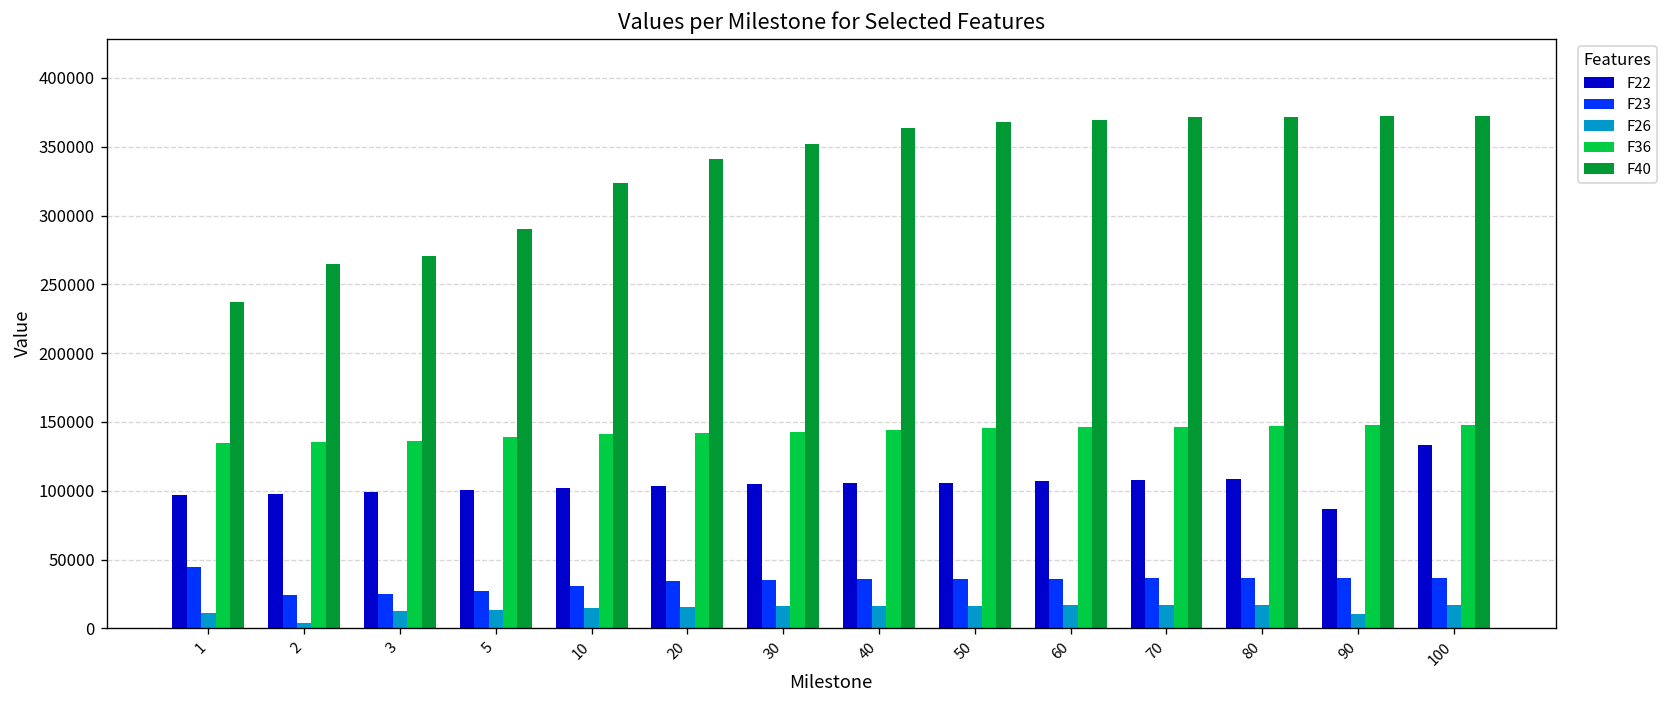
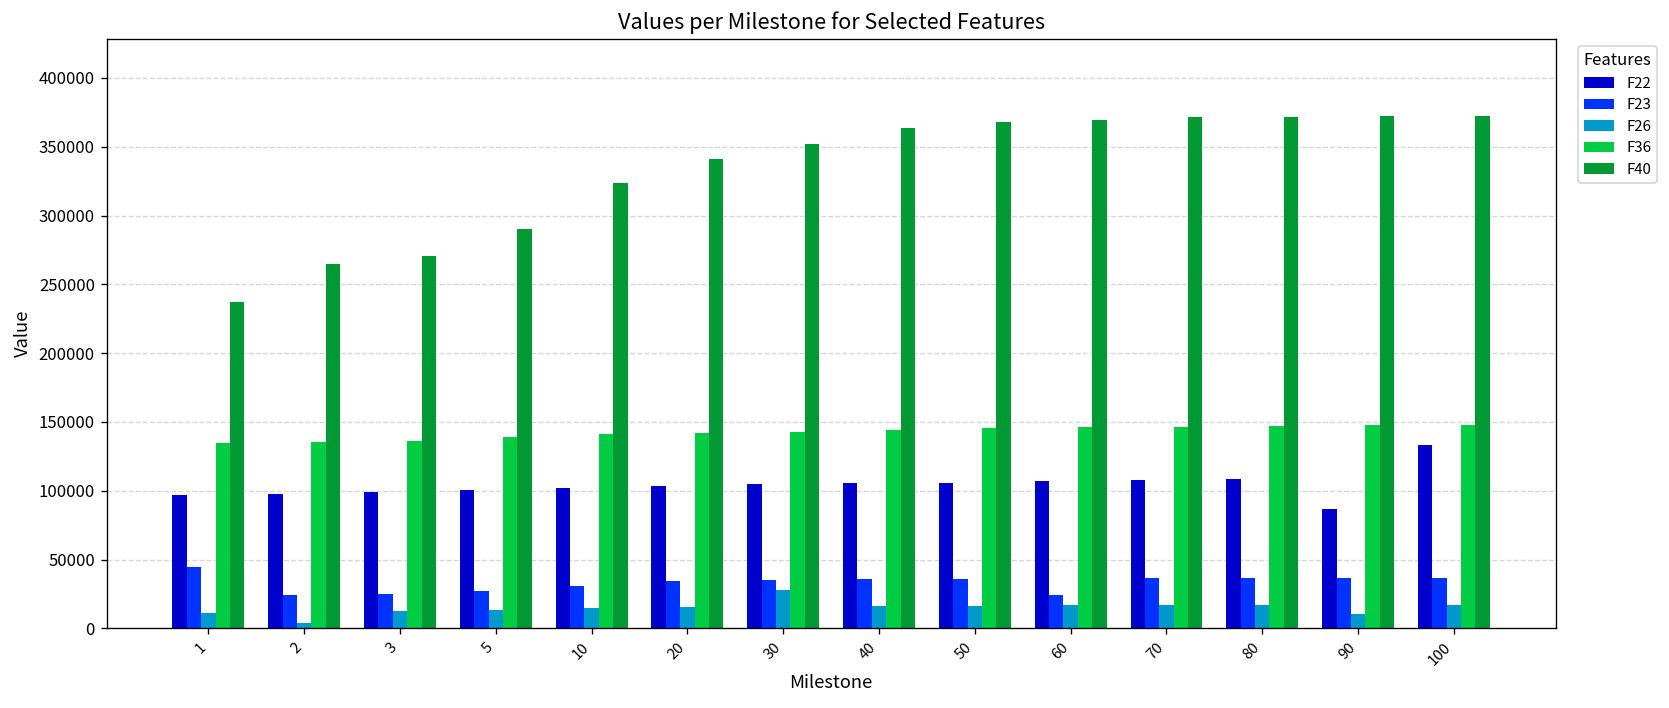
  {
    "F22": {
      "1": 97000,
      "2": 98000,
      "3": 99000,
      "5": 100000,
      "10": 102000,
      "20": 103000,
      "30": 105000,
      "40": 106000,
      "50": 106000,
      "60": 107000,
      "70": 108000,
      "80": 108000,
      "90": 87000,
      "100": 133000
    },
    "F23": {
      "1": 45000,
      "2": 25000,
      "3": 25000,
      "5": 27000,
      "10": 31000,
      "20": 34000,
      "30": 35000,
      "40": 36000,
      "50": 36000,
-     "60": 36000,
+     "60": 24000,
      "70": 36000,
      "80": 36000,
      "90": 37000,
      "100": 37000
    },
    "F26": {
      "1": 11000,
      "2": 4000,
      "3": 13000,
      "5": 14000,
      "10": 15000,
      "20": 16000,
-     "30": 16000,
+     "30": 28000,
      "40": 16000,
      "50": 17000,
      "60": 17000,
      "70": 17000,
      "80": 17000,
      "90": 10000,
      "100": 17000
    }
  }
